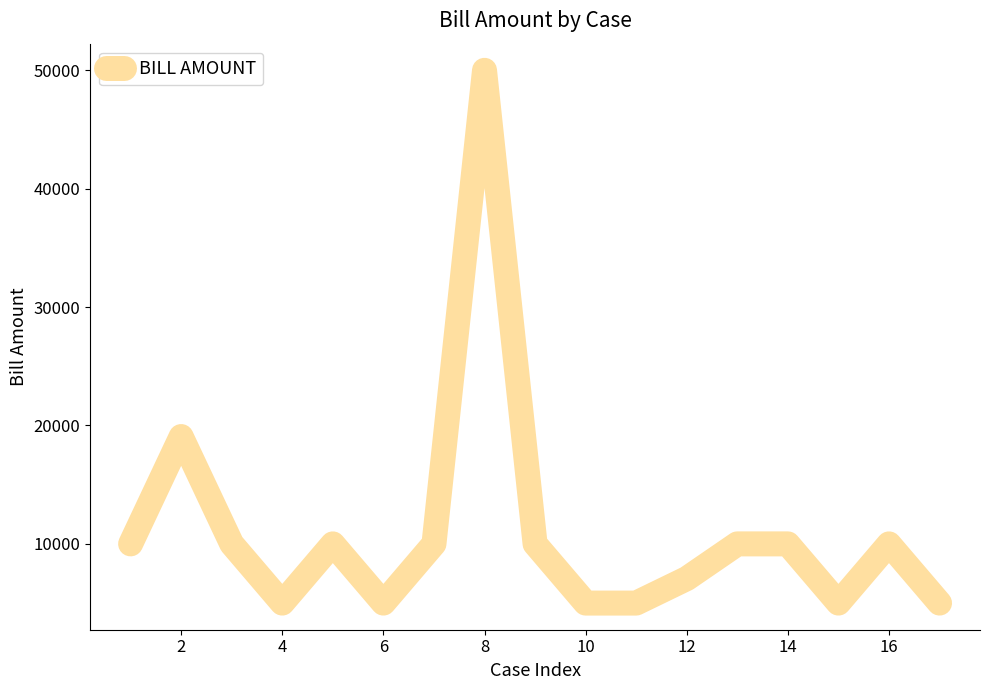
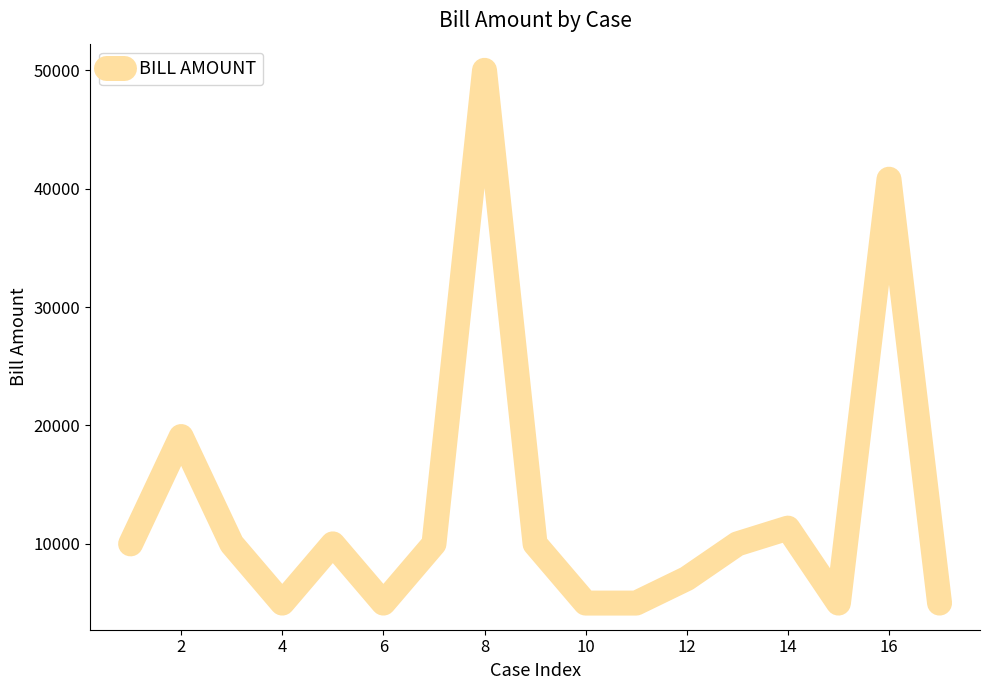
  {
    "2": 19100,
    "4": 5000,
    "6": 5000,
    "8": 50000,
    "10": 5000,
    "12": 7100,
-   "14": 10000,
-   "16": 10000
+   "14": 11300,
+   "16": 40800
  }
